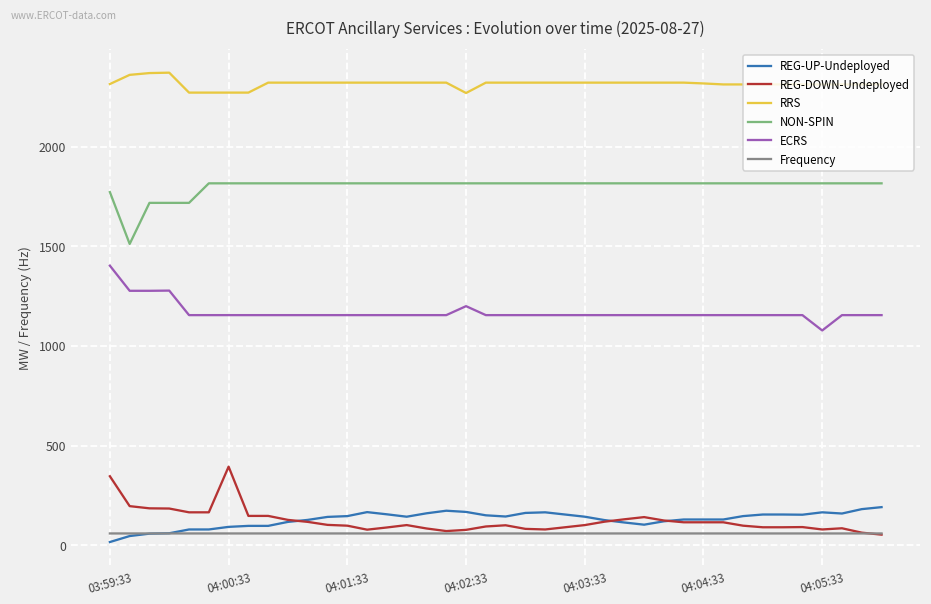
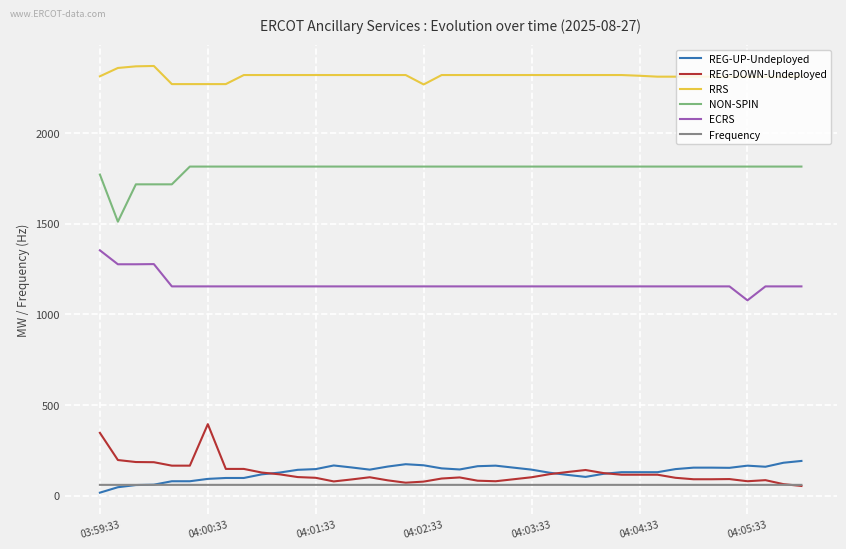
  {
    "REG-UP-Undeployed": {
      "03:59:33": 20,
      "04:00:33": 90,
      "04:01:33": 150,
      "04:02:33": 170,
      "04:03:33": 140,
      "04:05:33": 170
    },
    "REG-DOWN-Undeployed": {
      "03:59:33": 350,
      "04:00:33": 400,
      "04:01:33": 100,
      "04:02:33": 80,
      "04:03:33": 100,
      "04:05:33": 80
    },
    "RRS": {
      "03:59:33": 2310,
      "04:00:33": 2270,
      "04:01:33": 2320,
      "04:02:33": 2270,
      "04:03:33": 2320,
      "04:04:33": 2320
    },
    "ECRS": {
-     "03:59:33": 1400,
+     "03:59:33": 1350,
      "04:00:33": 1160,
      "04:01:33": 1160,
-     "04:02:33": 1200,
+     "04:02:33": 1160,
      "04:03:33": 1160,
      "04:04:33": 1160,
      "04:05:33": 1080
    }
  }
